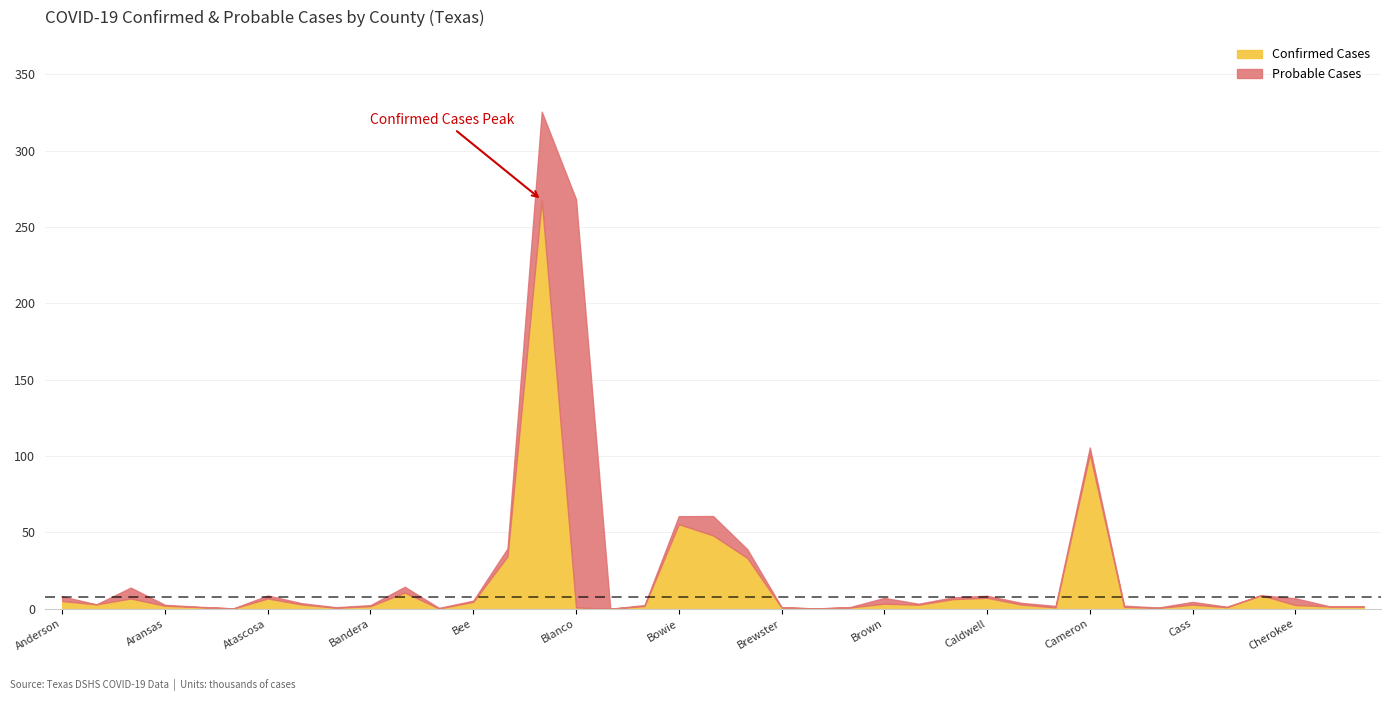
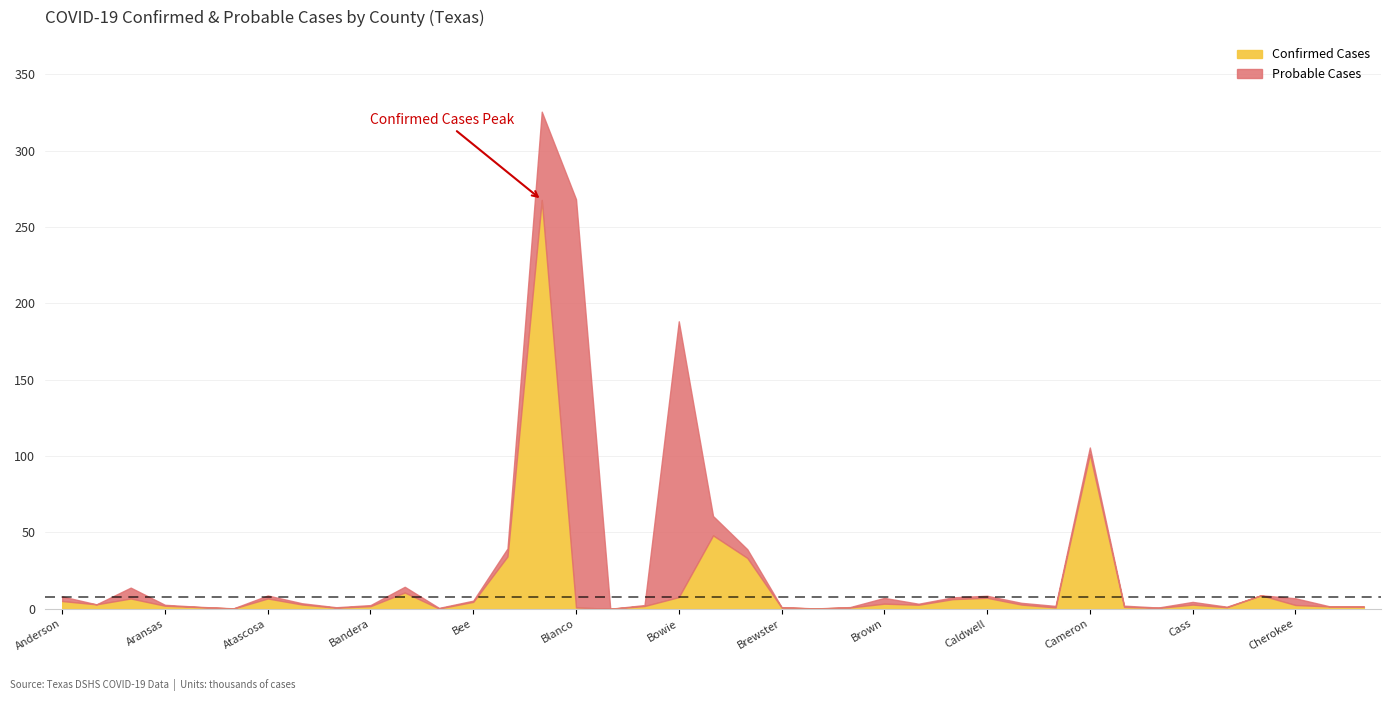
  {
    "Confirmed Cases": {
      "Anderson": 5,
      "Atascosa": 7,
-     "Bowie": 55,
+     "Bowie": 8,
      "Brown": 3,
      "Cameron": 101,
      "Cass": 3,
      "Cherokee": 2
    },
    "Probable Cases": {
      "Anderson": 3,
      "Atascosa": 2,
      "Blanco": 267,
-     "Bowie": 5,
+     "Bowie": 181,
      "Brown": 4,
      "Cameron": 4,
      "Cass": 2,
      "Cherokee": 4
    }
  }
